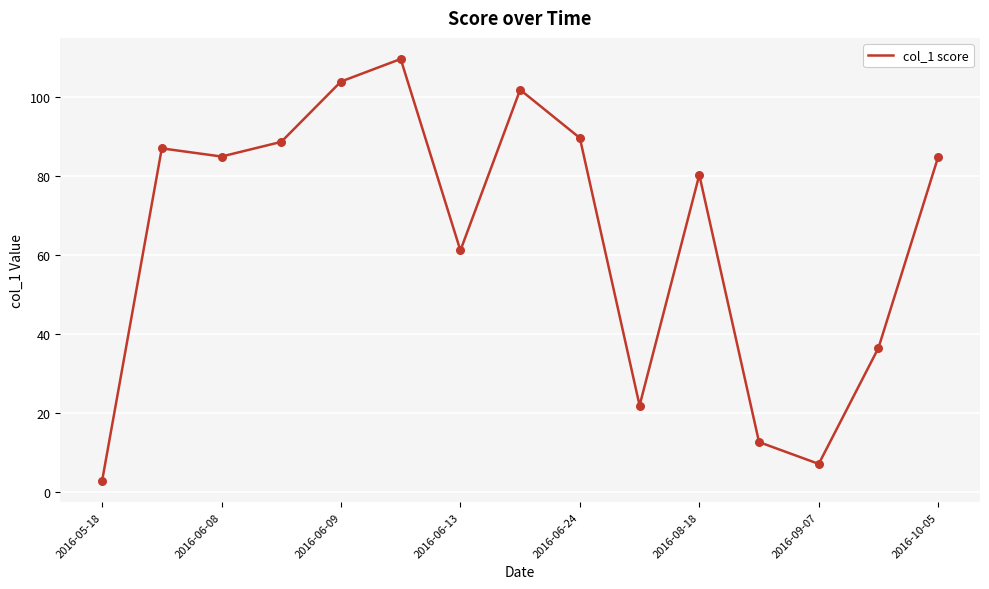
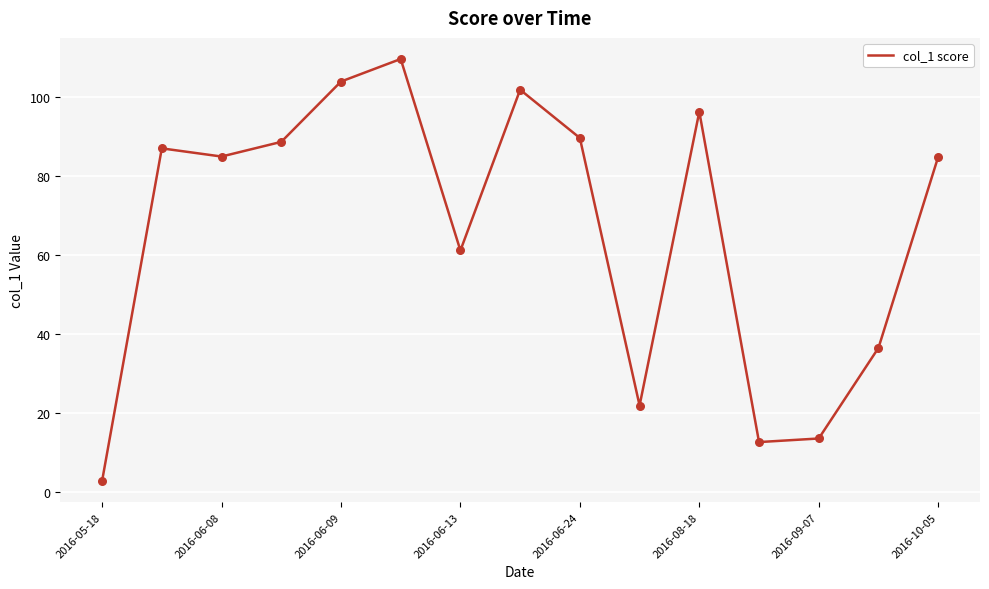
  {
    "2016-05-18": 3,
    "2016-06-08": 85,
    "2016-06-24": 90,
-   "2016-08-18": 80,
-   "2016-09-07": 7
+   "2016-08-18": 96,
+   "2016-09-07": 14
  }
